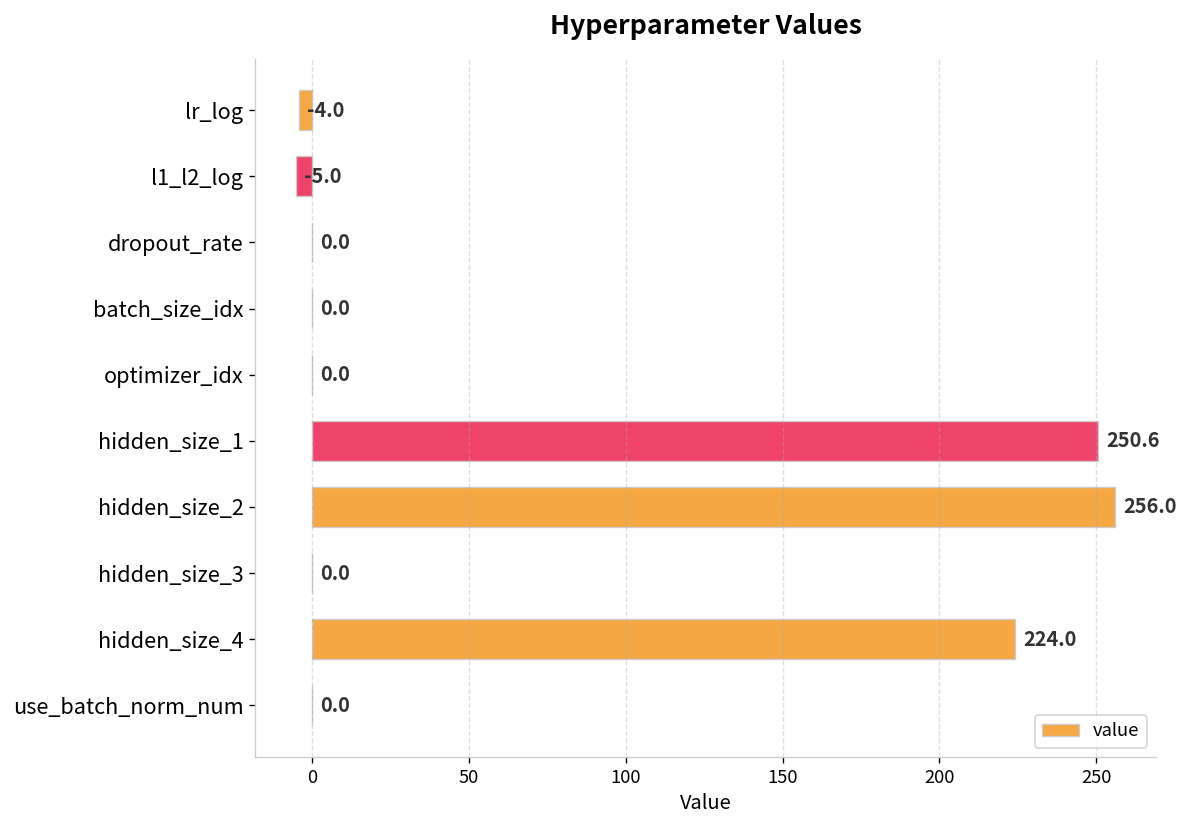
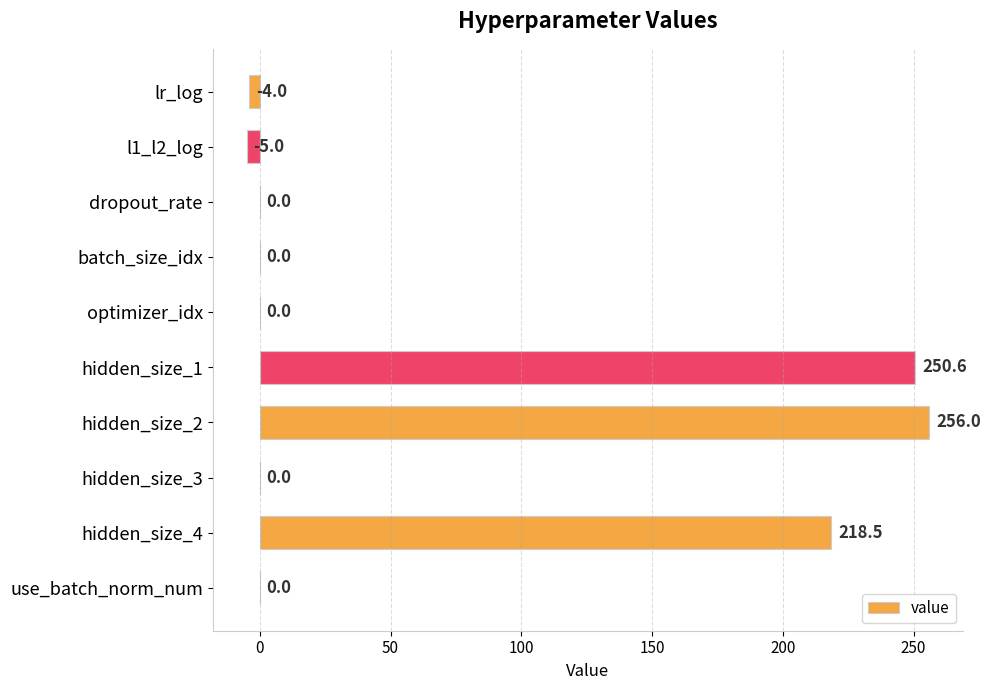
  {
    "lr_log": -4.0,
    "l1_l2_log": -5.0,
    "dropout_rate": 0.0,
    "batch_size_idx": 0.0,
    "optimizer_idx": 0.0,
    "hidden_size_1": 250.6,
    "hidden_size_2": 256.0,
    "hidden_size_3": 0.0,
-   "hidden_size_4": 224.0,
+   "hidden_size_4": 218.5,
    "use_batch_norm_num": 0.0
  }
